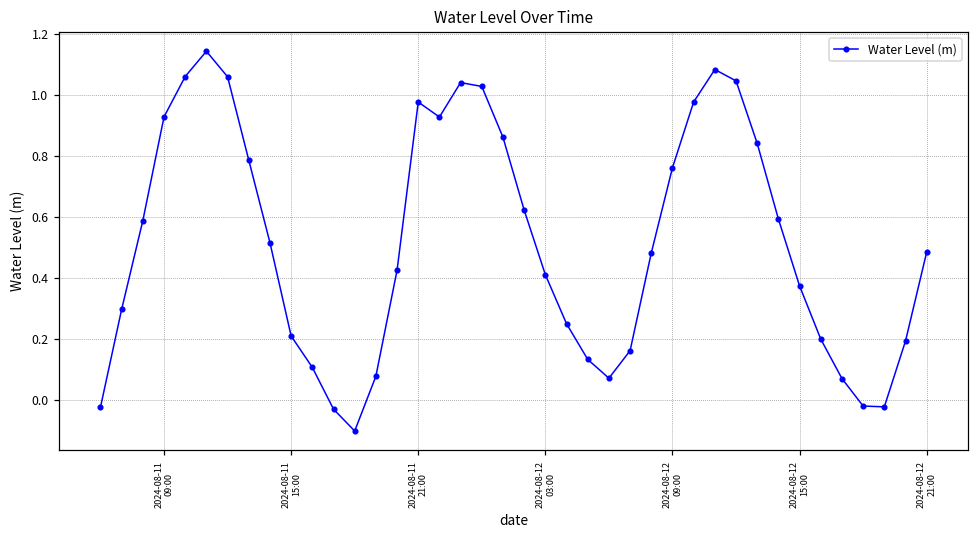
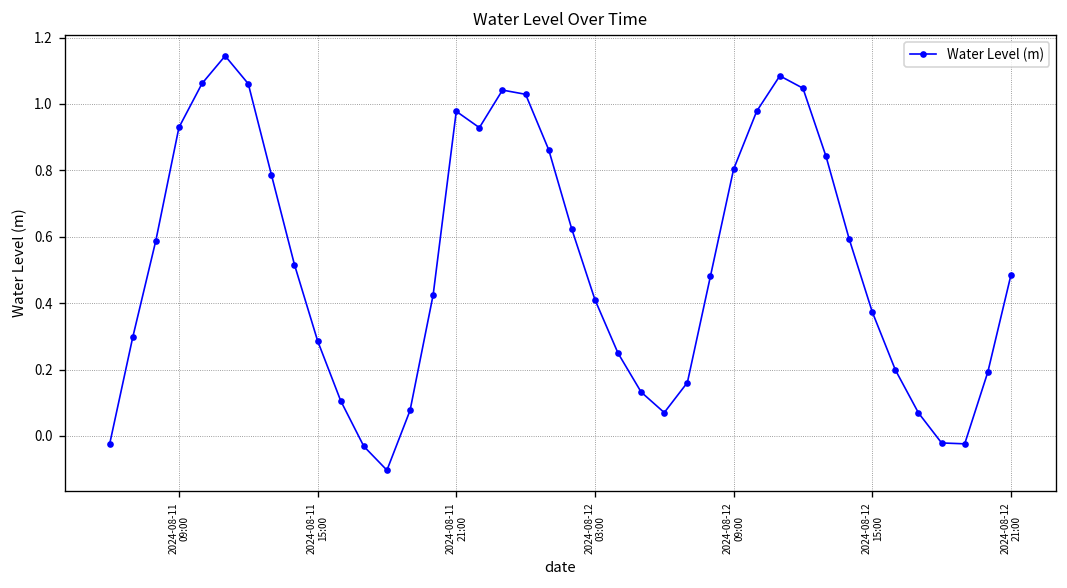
  {
    "2024-08-11 09:00": 0.93,
-   "2024-08-11 15:00": 0.21,
+   "2024-08-11 15:00": 0.29,
    "2024-08-11 21:00": 0.98,
    "2024-08-12 03:00": 0.41,
-   "2024-08-12 09:00": 0.76,
+   "2024-08-12 09:00": 0.80,
    "2024-08-12 15:00": 0.37,
    "2024-08-12 21:00": 0.48
  }
